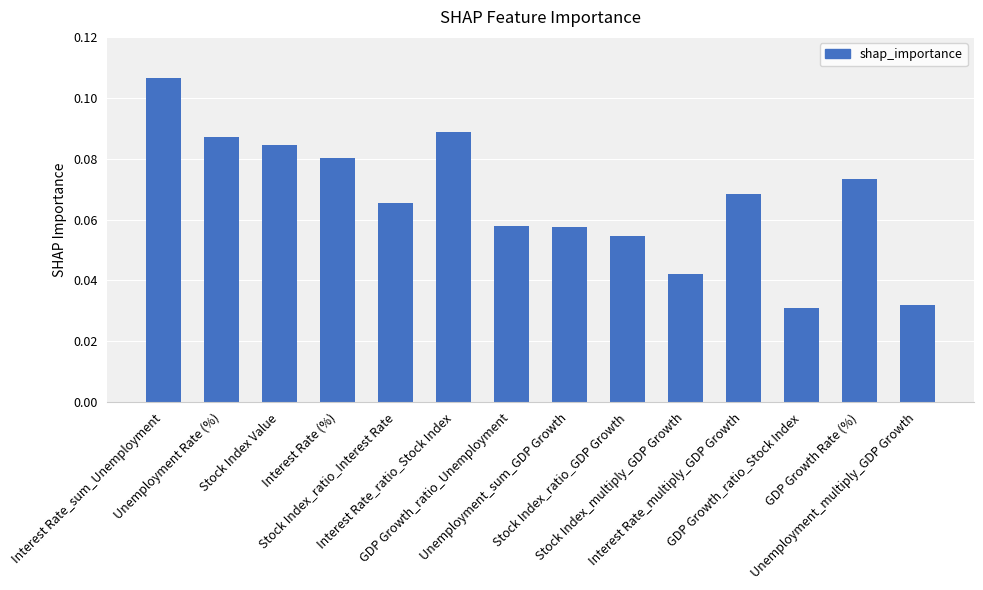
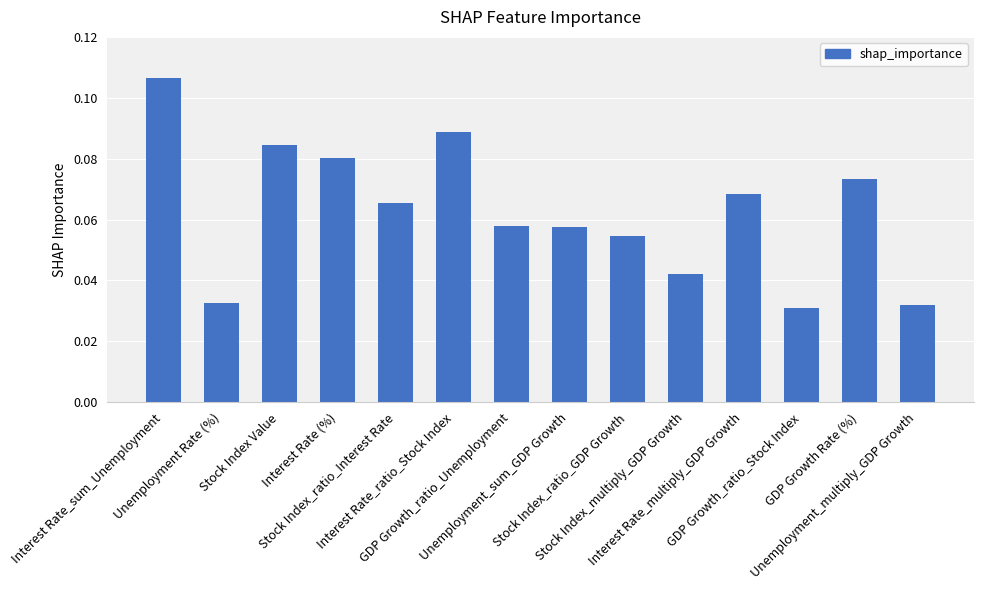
  {
    "Interest Rate_sum_Unemployment": 0.106,
-   "Unemployment Rate (%)": 0.087,
+   "Unemployment Rate (%)": 0.033,
    "Stock Index Value": 0.084,
    "Interest Rate (%)": 0.080,
    "Stock Index_ratio_Interest Rate": 0.065,
    "Interest Rate_ratio_Stock Index": 0.089,
    "GDP Growth_ratio_Unemployment": 0.058,
    "Unemployment_sum_GDP Growth": 0.058,
    "Stock Index_ratio_GDP Growth": 0.055,
    "Stock Index_multiply_GDP Growth": 0.042,
    "Interest Rate_multiply_GDP Growth": 0.068,
    "GDP Growth_ratio_Stock Index": 0.031,
    "GDP Growth Rate (%)": 0.073,
    "Unemployment_multiply_GDP Growth": 0.032
  }
